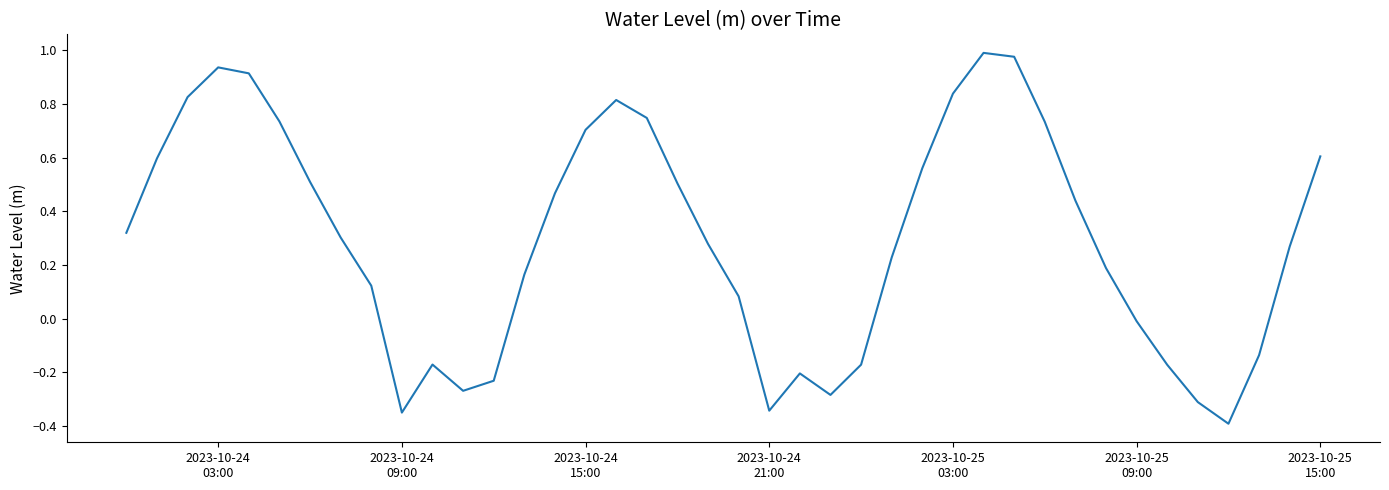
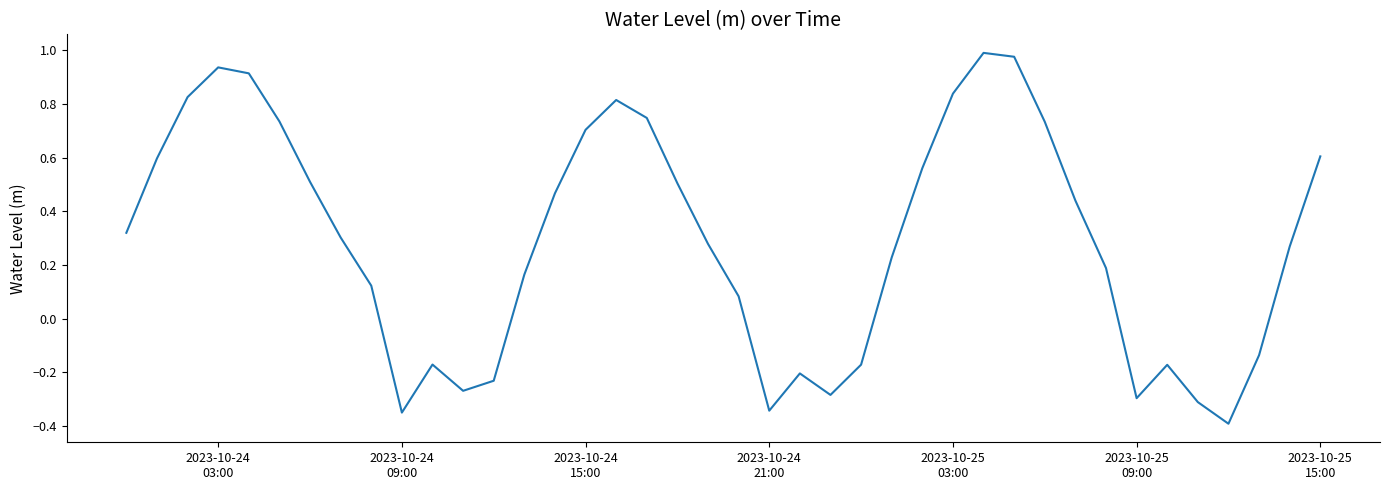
  {
    "2023-10-24 03:00": 0.94,
    "2023-10-24 09:00": -0.35,
    "2023-10-24 15:00": 0.70,
    "2023-10-24 21:00": -0.34,
    "2023-10-25 03:00": 0.84,
-   "2023-10-25 09:00": -0.01,
+   "2023-10-25 09:00": -0.30,
    "2023-10-25 15:00": 0.60
  }
